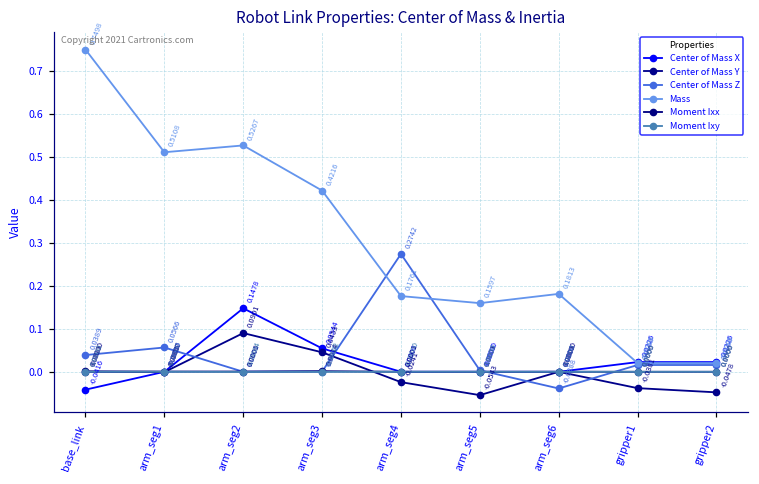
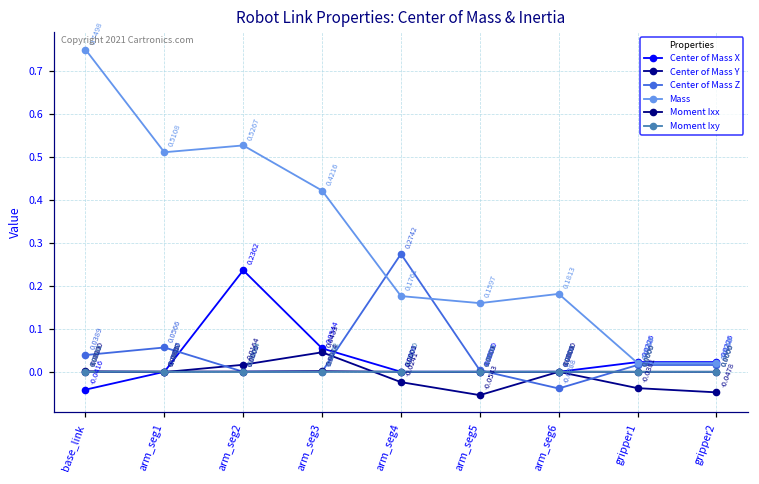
  {
    "Center of Mass X": {
-     "arm_seg2": 0.1478
+     "arm_seg2": 0.2362
    },
    "Center of Mass Y": {
-     "arm_seg2": 0.0901,
+     "arm_seg2": 0.0164,
      "arm_seg5": -0.0543
    }
  }
